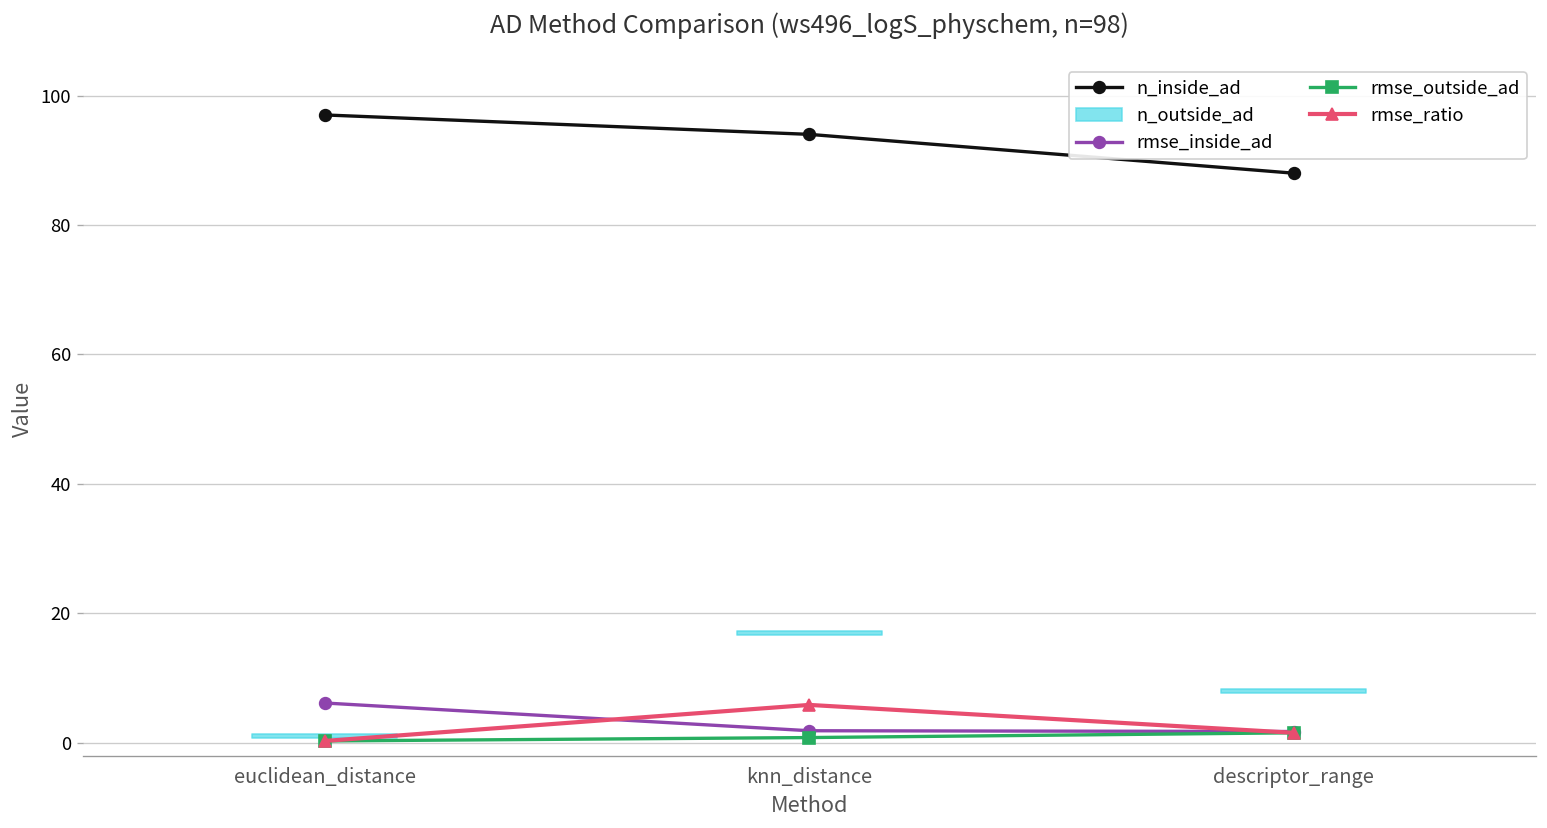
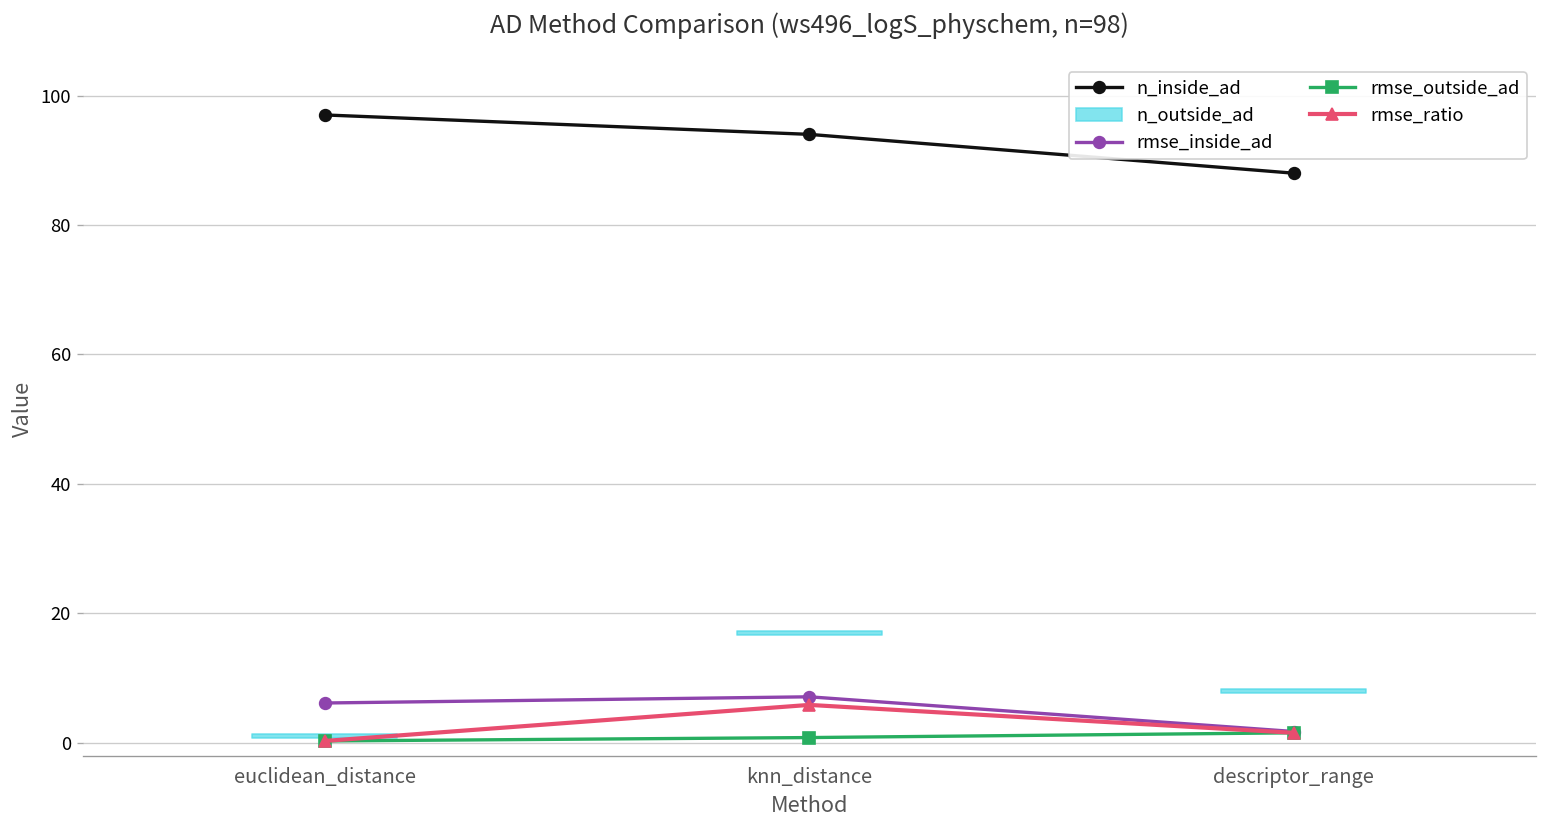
  {
    "n_inside_ad": {
      "euclidean_distance": 97,
      "knn_distance": 94,
      "descriptor_range": 88
    },
    "rmse_inside_ad": {
      "euclidean_distance": 6,
-     "knn_distance": 2
+     "knn_distance": 7
    },
    "rmse_outside_ad": {
      "knn_distance": 1
    },
    "rmse_ratio": {
      "knn_distance": 6
    }
  }
